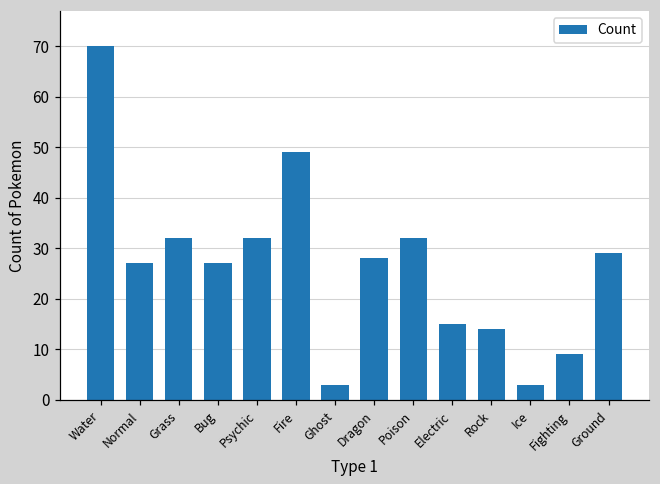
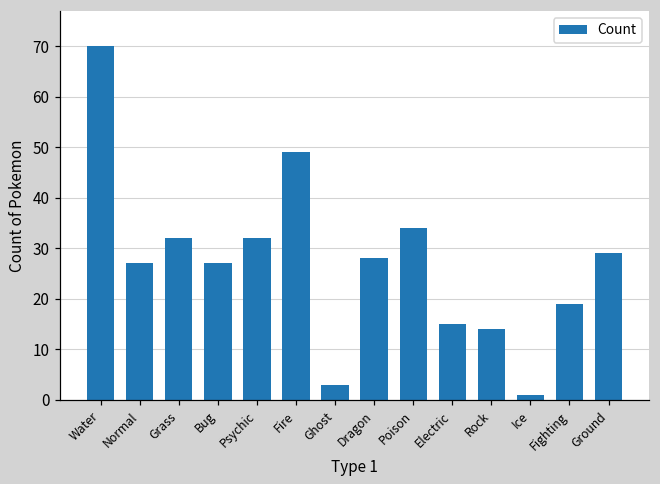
  {
    "Water": 70,
    "Normal": 27,
    "Grass": 32,
    "Bug": 27,
    "Psychic": 32,
    "Fire": 49,
    "Ghost": 3,
    "Dragon": 28,
-   "Poison": 32,
+   "Poison": 34,
    "Electric": 15,
    "Rock": 14,
-   "Ice": 3,
-   "Fighting": 9,
+   "Ice": 1,
+   "Fighting": 19,
    "Ground": 29
  }
